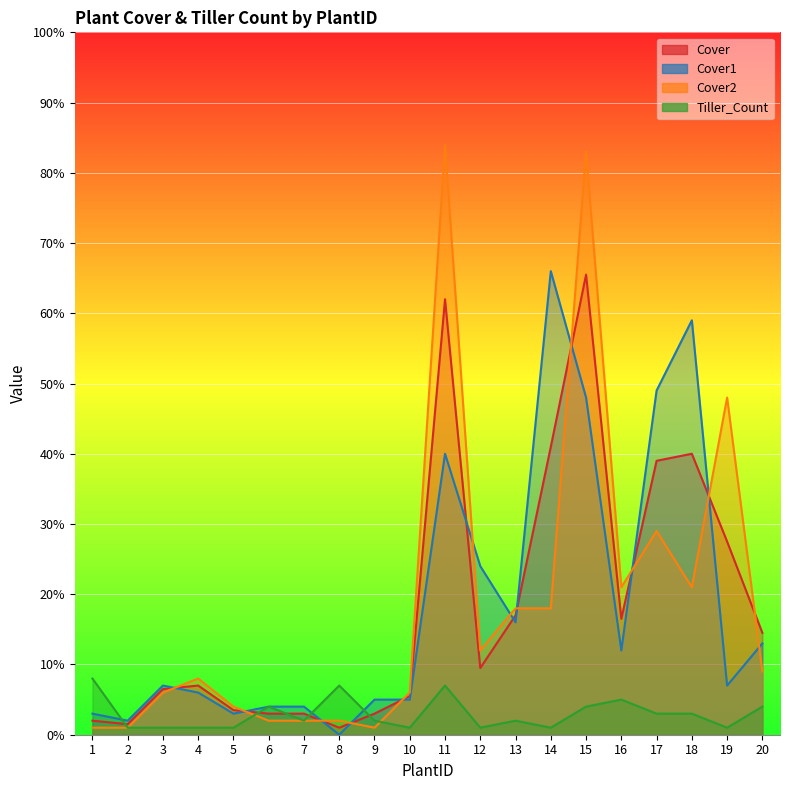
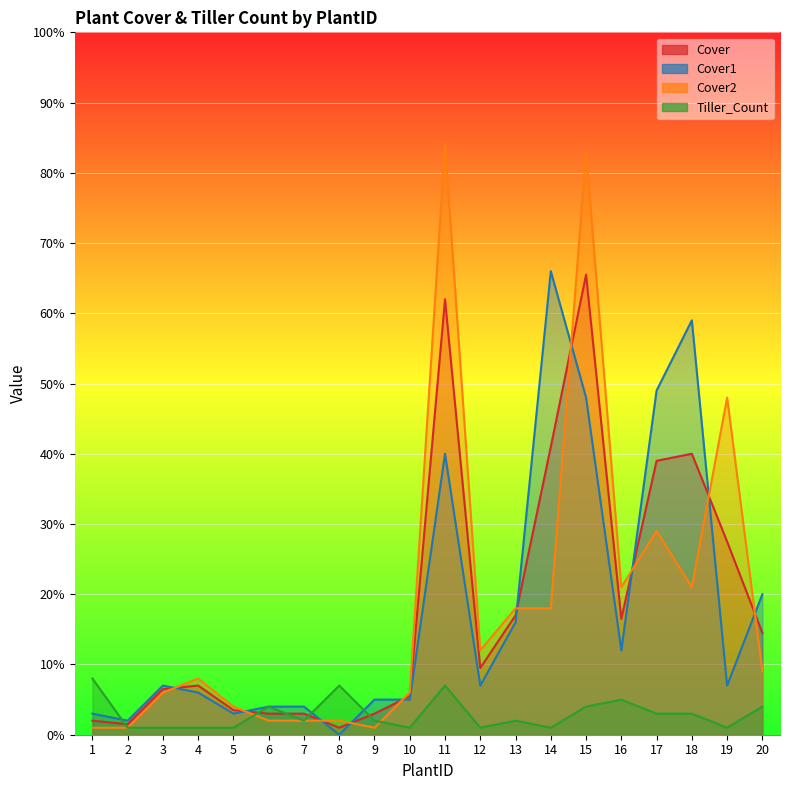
  {
    "Cover1": {
      "1": "3%",
      "2": "2%",
      "3": "7%",
      "4": "6%",
      "5": "3%",
      "7": "4%",
      "8": "0%",
      "9": "5%",
      "10": "5%",
      "11": "40%",
-     "12": "24%",
+     "12": "7%",
      "13": "16%",
      "14": "66%",
      "15": "48%",
      "16": "12%",
      "17": "49%",
      "18": "59%",
      "19": "7%",
-     "20": "13%"
+     "20": "20%"
    },
    "Tiller_Count": {
      "1": "8%",
      "3": "1%",
      "4": "1%",
      "5": "1%",
      "8": "7%",
      "9": "2%",
      "10": "1%",
      "11": "7%",
      "12": "1%",
      "13": "2%",
      "14": "1%",
      "15": "4%",
      "16": "5%",
      "17": "3%",
      "18": "3%",
      "19": "1%",
      "20": "4%"
    }
  }
